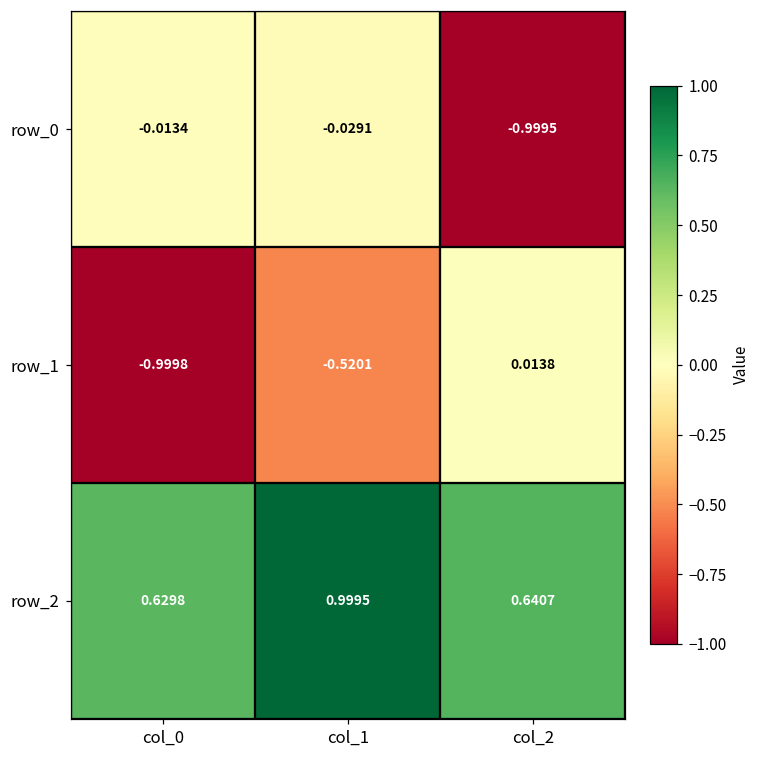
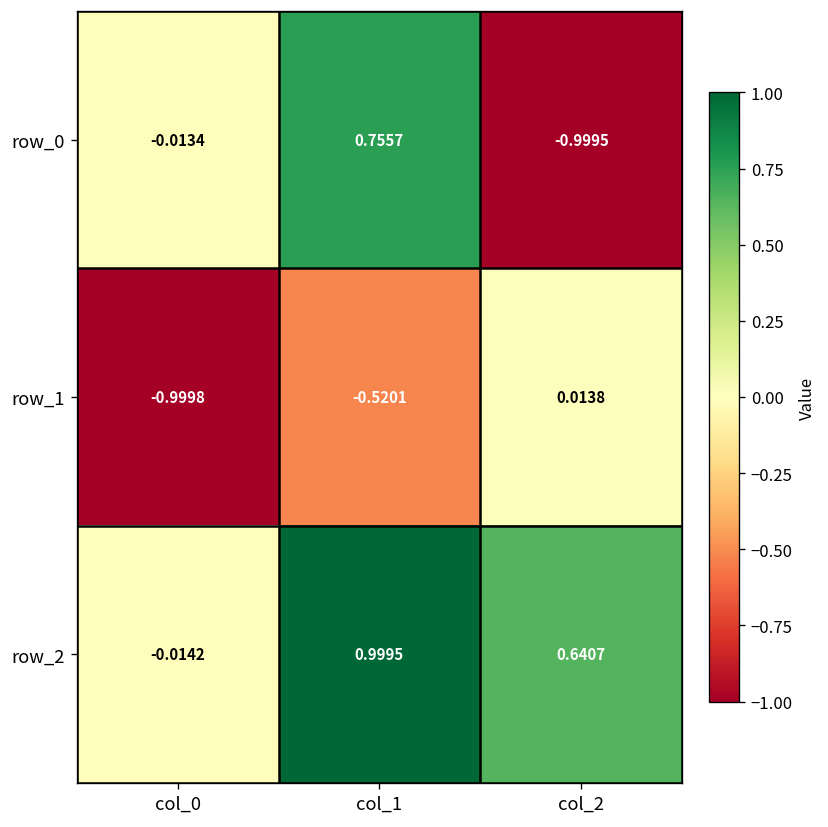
  {
    "row_0": {
      "col_0": -0.0134,
-     "col_1": -0.0291,
+     "col_1": 0.7557,
      "col_2": -0.9995
    },
    "row_1": {
      "col_0": -0.9998,
      "col_1": -0.5201,
      "col_2": 0.0138
    },
    "row_2": {
-     "col_0": 0.6298,
+     "col_0": -0.0142,
      "col_1": 0.9995,
      "col_2": 0.6407
    }
  }
